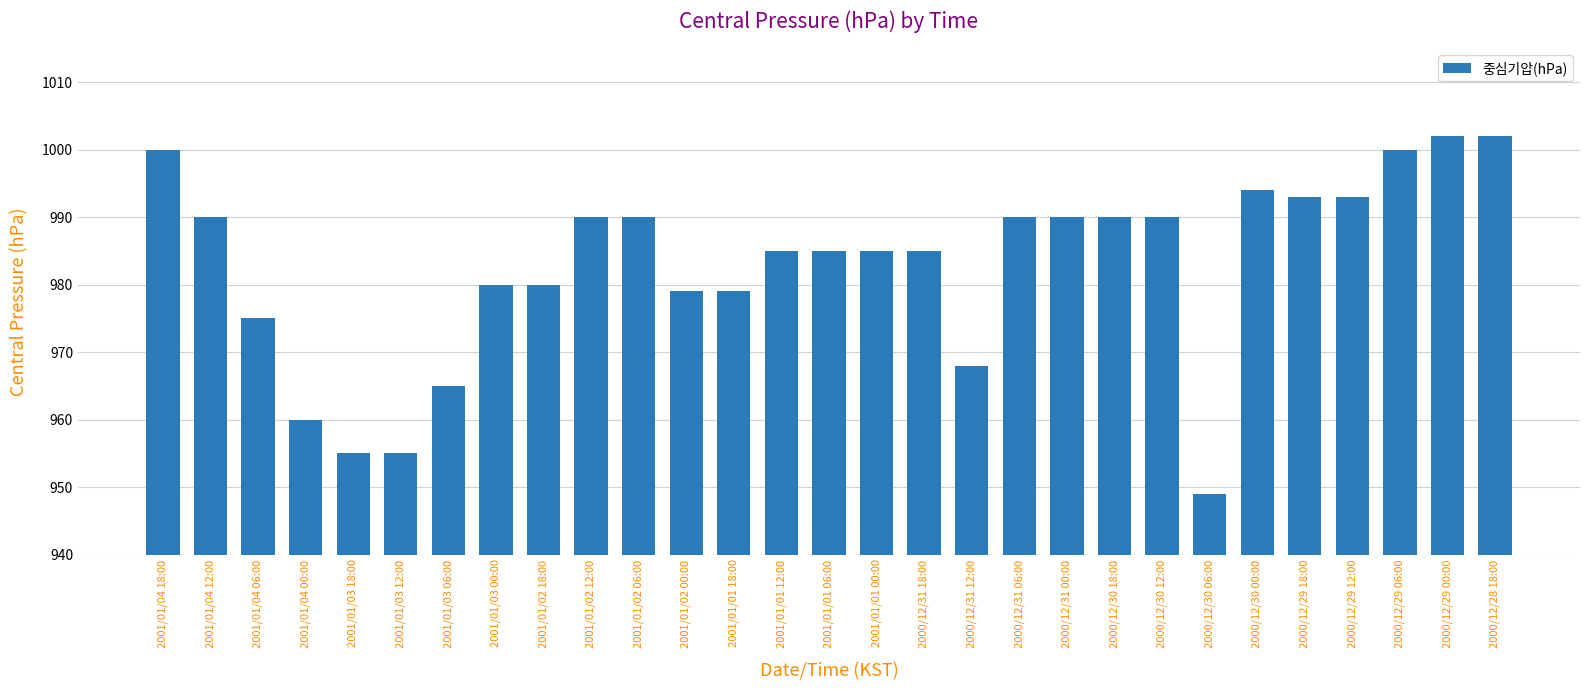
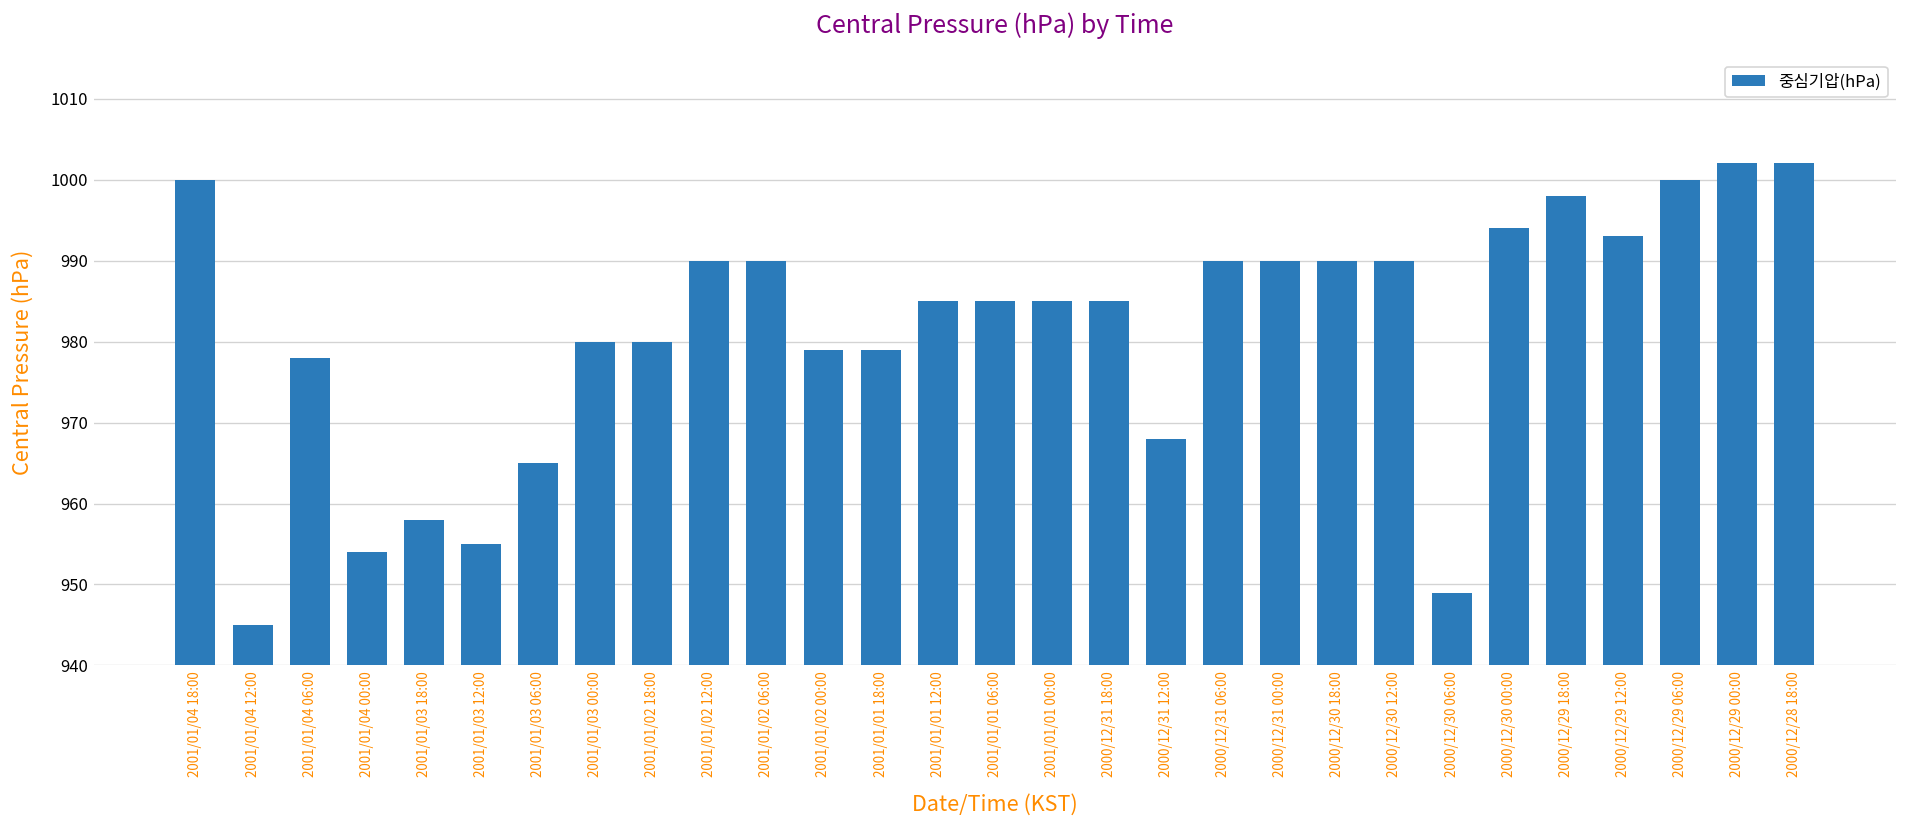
  {
    "2001/01/04 18:00": 1000,
-   "2001/01/04 12:00": 990,
-   "2001/01/04 06:00": 975,
-   "2001/01/04 00:00": 960,
-   "2001/01/03 18:00": 955,
+   "2001/01/04 12:00": 945,
+   "2001/01/04 06:00": 978,
+   "2001/01/04 00:00": 954,
+   "2001/01/03 18:00": 958,
    "2001/01/03 12:00": 955,
    "2001/01/03 06:00": 965,
    "2001/01/03 00:00": 980,
    "2001/01/02 18:00": 980,
    "2001/01/02 12:00": 990,
    "2001/01/02 06:00": 990,
    "2001/01/02 00:00": 979,
    "2001/01/01 18:00": 979,
    "2001/01/01 12:00": 985,
    "2001/01/01 06:00": 985,
    "2001/01/01 00:00": 985,
    "2000/12/31 18:00": 985,
    "2000/12/31 12:00": 968,
    "2000/12/31 06:00": 990,
    "2000/12/31 00:00": 990,
    "2000/12/30 18:00": 990,
    "2000/12/30 12:00": 990,
    "2000/12/30 06:00": 949,
    "2000/12/30 00:00": 994,
-   "2000/12/29 18:00": 993,
+   "2000/12/29 18:00": 998,
    "2000/12/29 12:00": 993,
    "2000/12/29 06:00": 1000,
    "2000/12/29 00:00": 1002,
    "2000/12/28 18:00": 1002
  }
